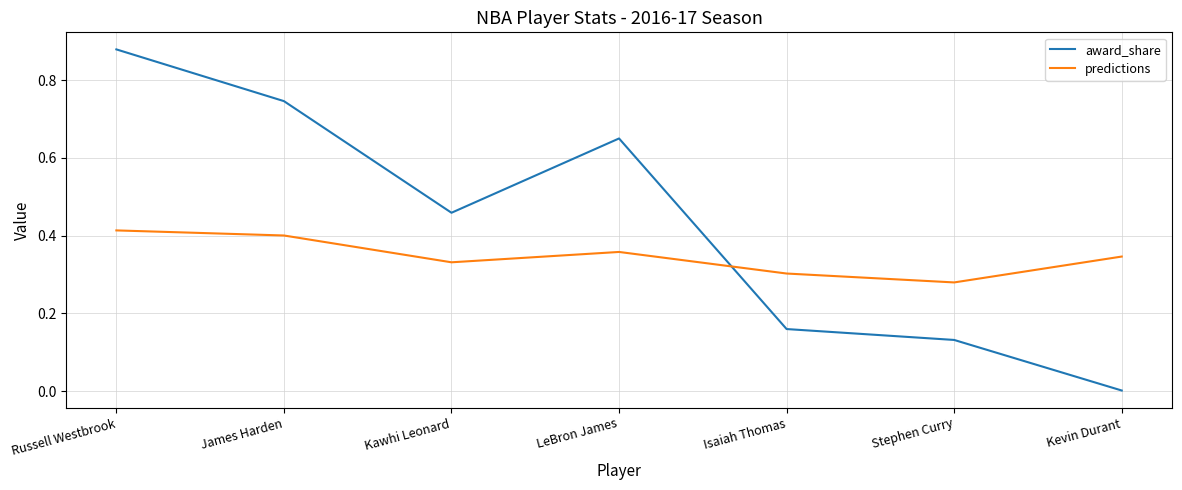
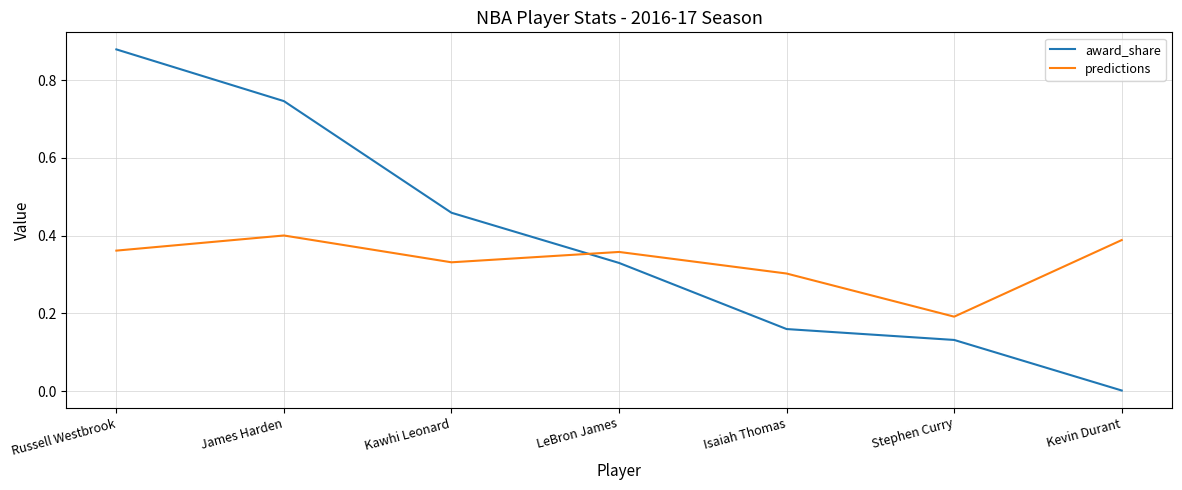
  {
    "award_share": {
      "Russell Westbrook": 0.88,
      "James Harden": 0.75,
      "Kawhi Leonard": 0.46,
-     "LeBron James": 0.65,
+     "LeBron James": 0.33,
      "Isaiah Thomas": 0.16,
      "Stephen Curry": 0.13,
      "Kevin Durant": 0.00
    },
    "predictions": {
-     "Russell Westbrook": 0.41,
+     "Russell Westbrook": 0.36,
      "James Harden": 0.40,
      "Kawhi Leonard": 0.33,
      "LeBron James": 0.36,
      "Isaiah Thomas": 0.30,
-     "Stephen Curry": 0.28,
-     "Kevin Durant": 0.35
+     "Stephen Curry": 0.19,
+     "Kevin Durant": 0.39
    }
  }
